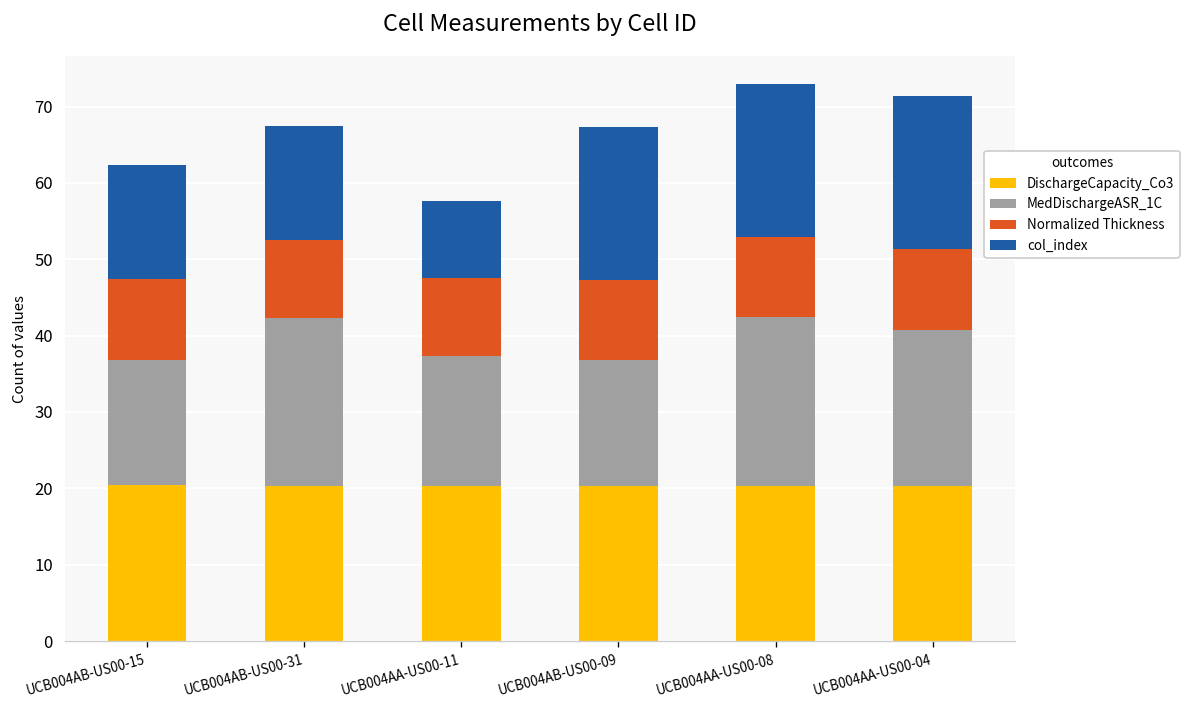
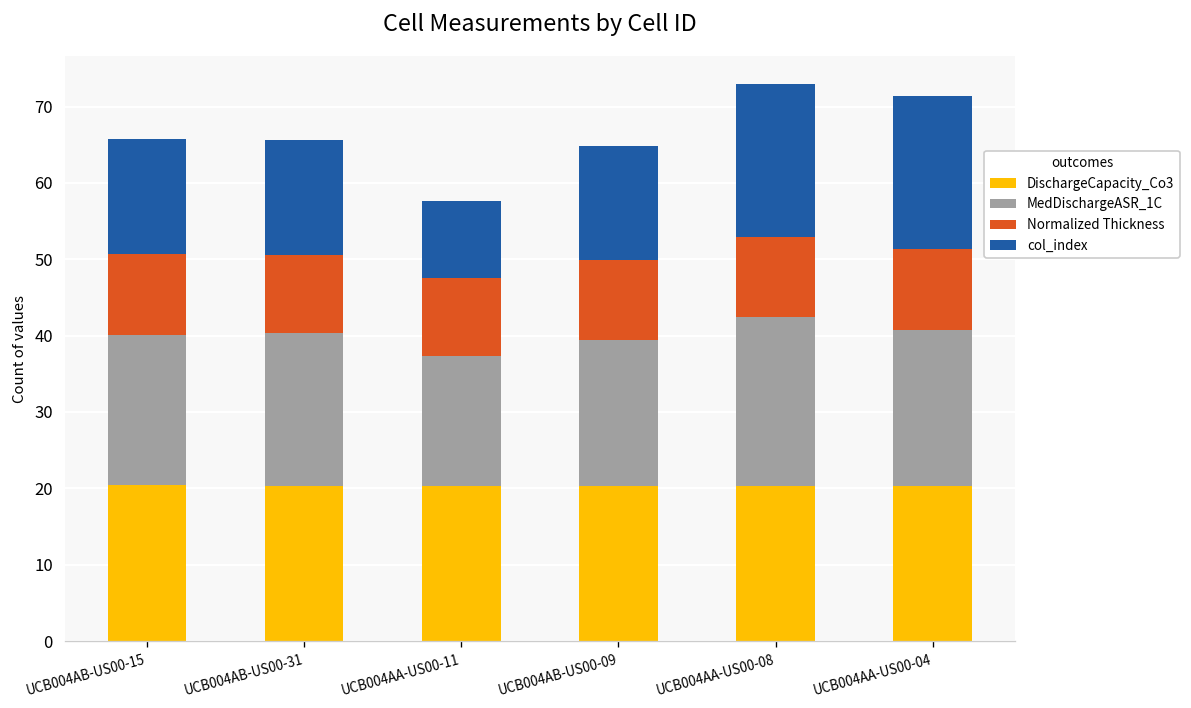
  {
    "DischargeCapacity_Co3": {
      "UCB004AB-US00-15": 20,
      "UCB004AB-US00-31": 20,
      "UCB004AA-US00-11": 20,
      "UCB004AB-US00-09": 20,
      "UCB004AA-US00-08": 20,
      "UCB004AA-US00-04": 20
    },
    "MedDischargeASR_1C": {
-     "UCB004AB-US00-15": 16,
-     "UCB004AB-US00-31": 22,
+     "UCB004AB-US00-15": 20,
+     "UCB004AB-US00-31": 20,
      "UCB004AA-US00-11": 17,
-     "UCB004AB-US00-09": 17,
+     "UCB004AB-US00-09": 19,
      "UCB004AA-US00-08": 22,
      "UCB004AA-US00-04": 20
    },
    "Normalized Thickness": {
      "UCB004AB-US00-15": 11,
      "UCB004AB-US00-31": 10,
      "UCB004AA-US00-11": 10,
      "UCB004AB-US00-09": 10,
      "UCB004AA-US00-08": 10,
      "UCB004AA-US00-04": 11
    },
    "col_index": {
      "UCB004AB-US00-15": 15,
      "UCB004AB-US00-31": 15,
      "UCB004AA-US00-11": 10,
-     "UCB004AB-US00-09": 20,
+     "UCB004AB-US00-09": 15,
      "UCB004AA-US00-08": 20,
      "UCB004AA-US00-04": 20
    }
  }
